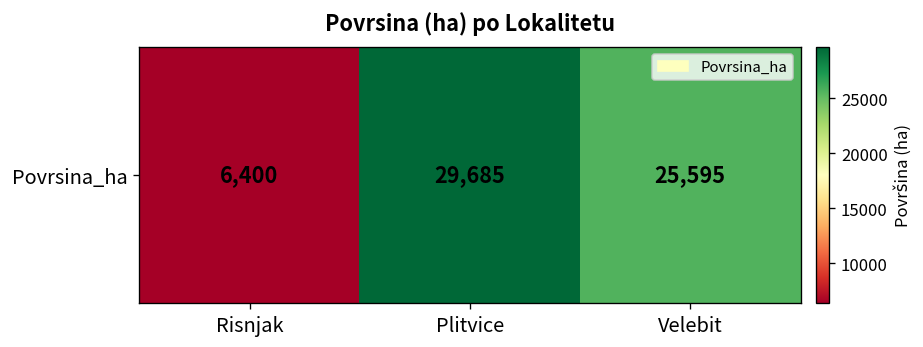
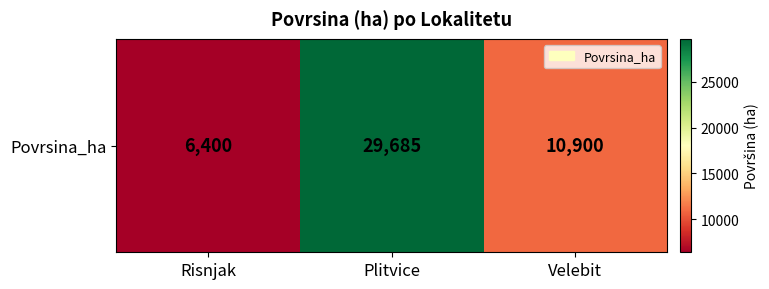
  {
    "Povrsina_ha": {
      "Risnjak": "6,400",
      "Plitvice": "29,685",
-     "Velebit": "25,595"
+     "Velebit": "10,900"
    }
  }
